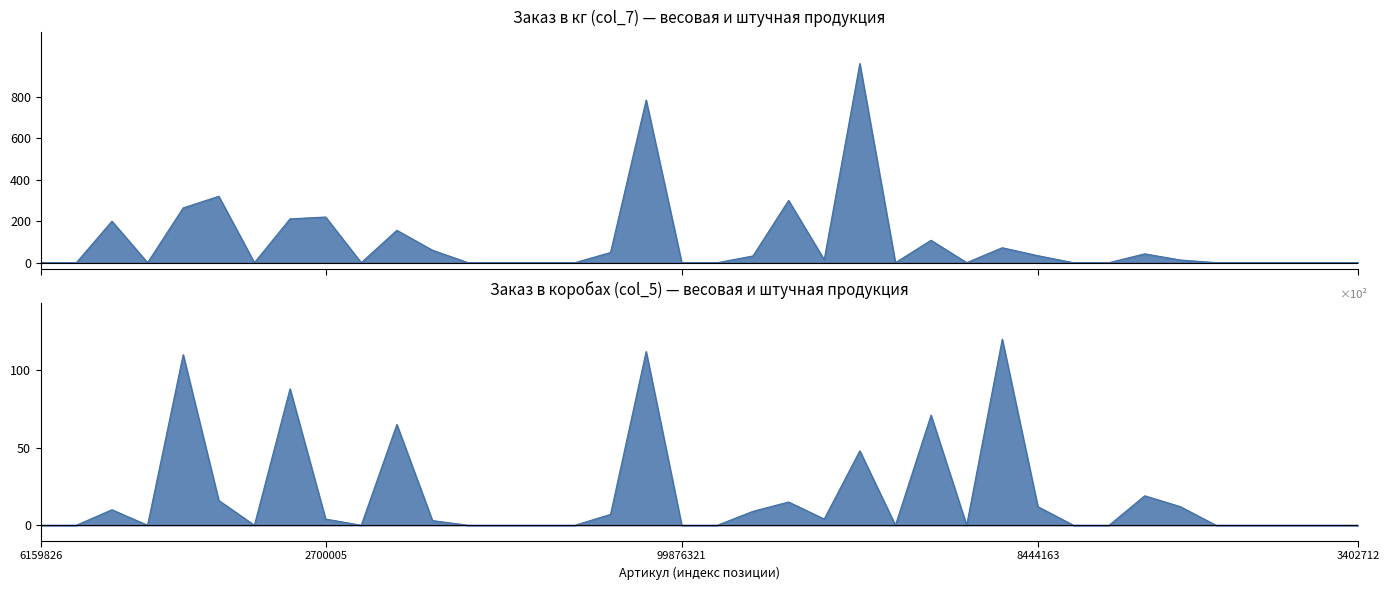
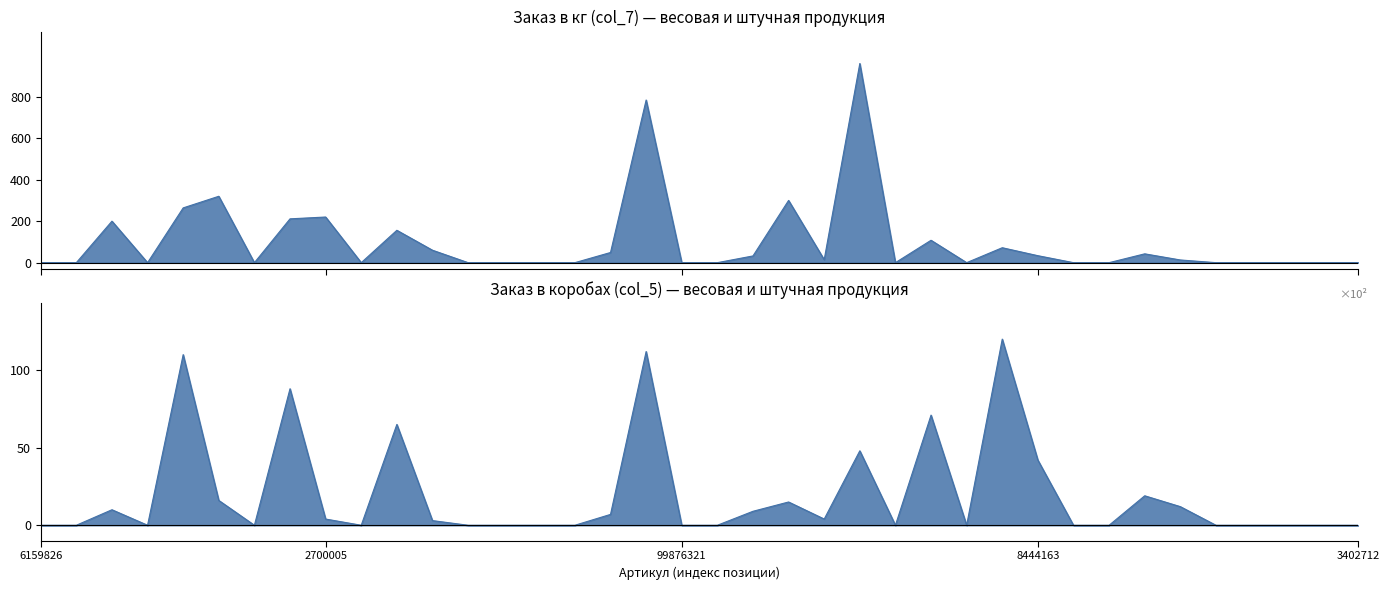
  {
    "Заказ в коробах (col_5) — весовая и штучная продукция": {
      "6159826": 0,
      "2700005": 4,
      "99876321": 0,
-     "8444163": 12,
+     "8444163": 42,
      "3402712": 0
    }
  }
